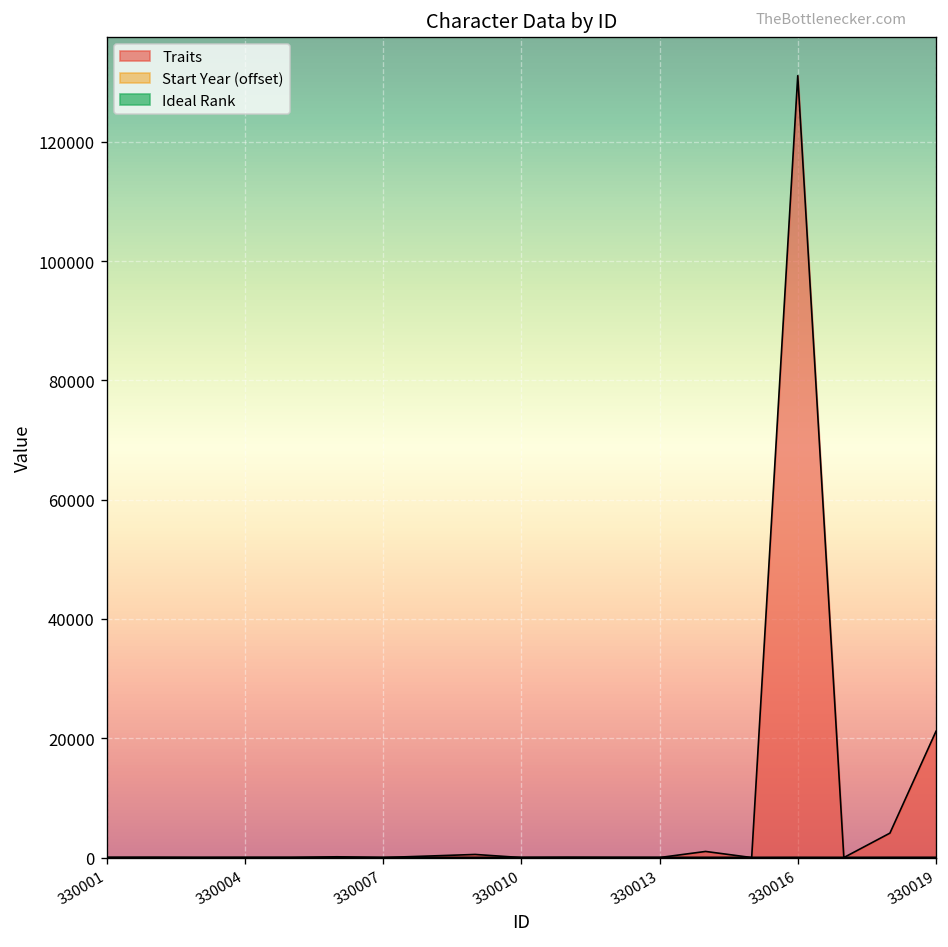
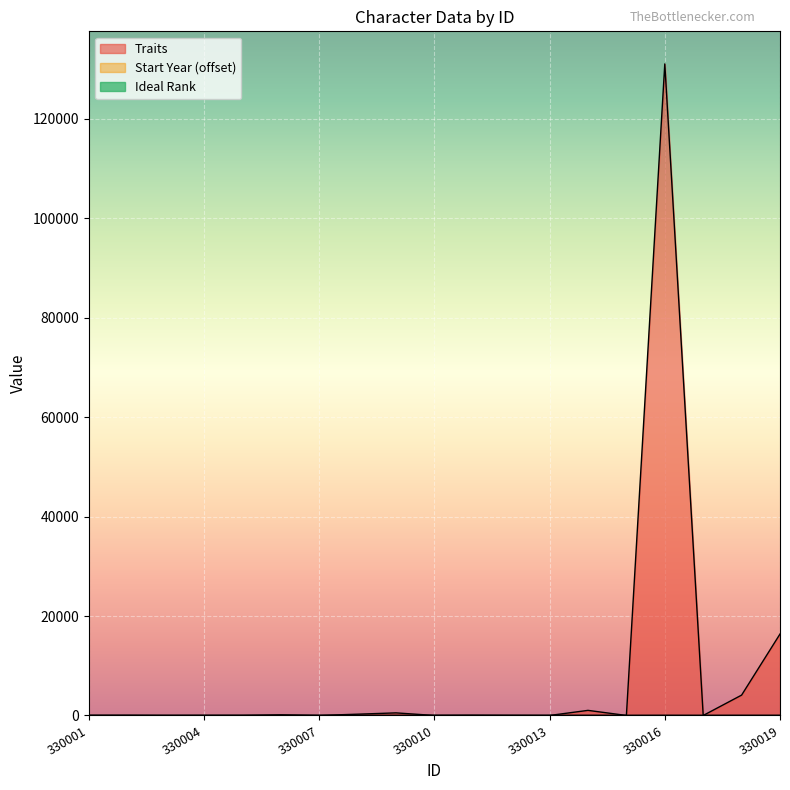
  {
    "Traits": {
      "330016": 131000,
-     "330019": 21000
+     "330019": 16000
    }
  }
